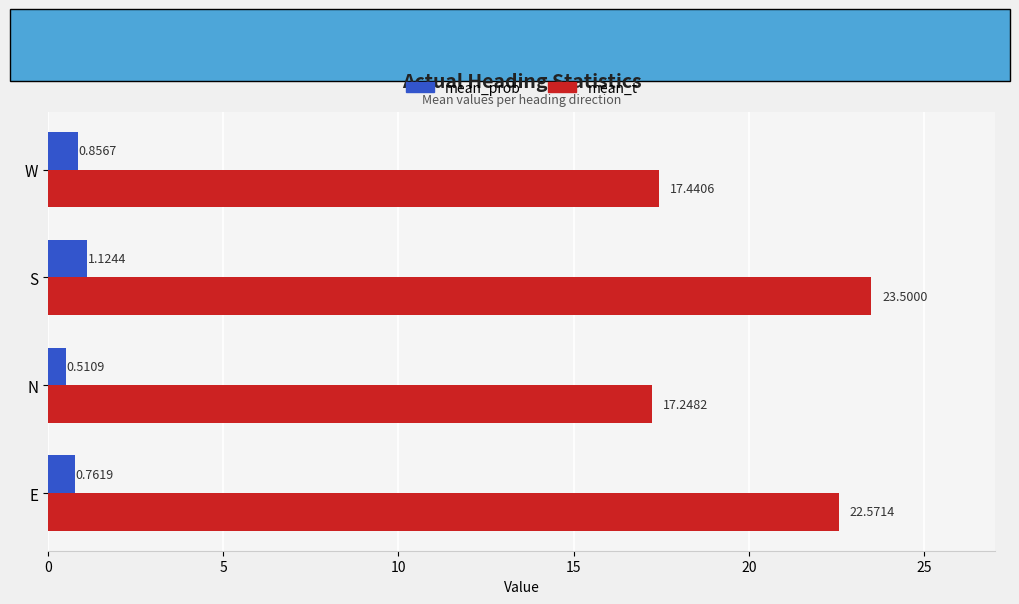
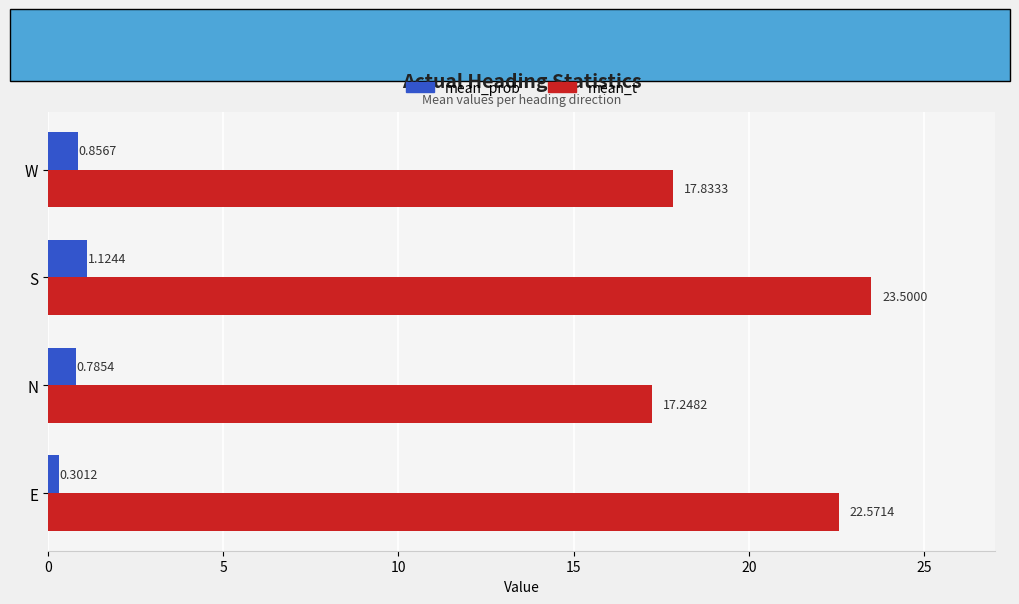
  {
    "mean_prob": {
      "W": 0.8567,
      "S": 1.1244,
-     "N": 0.5109,
-     "E": 0.7619
+     "N": 0.7854,
+     "E": 0.3012
    },
    "mean_t": {
-     "W": 17.4406,
+     "W": 17.8333,
      "S": 23.5000,
      "N": 17.2482,
      "E": 22.5714
    }
  }
